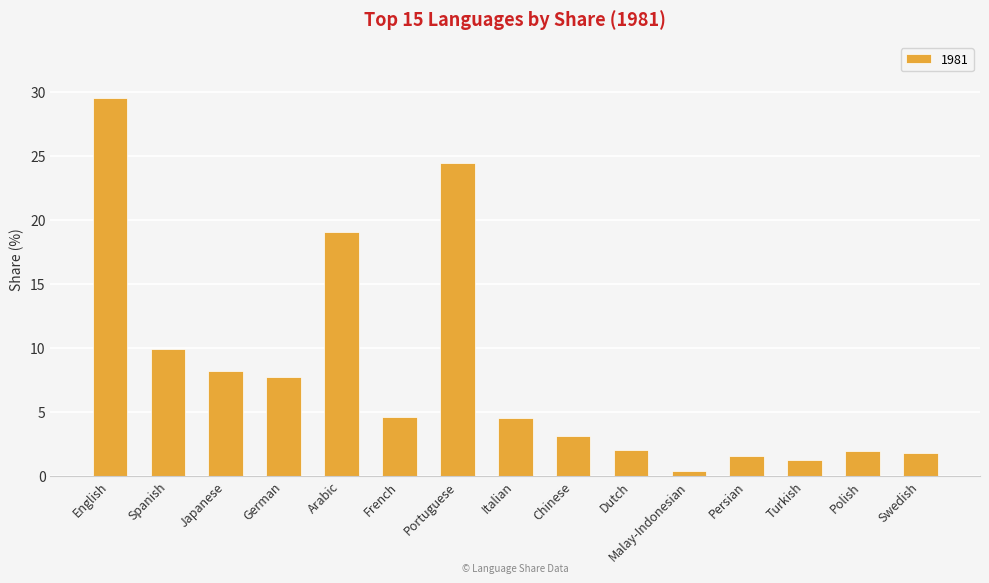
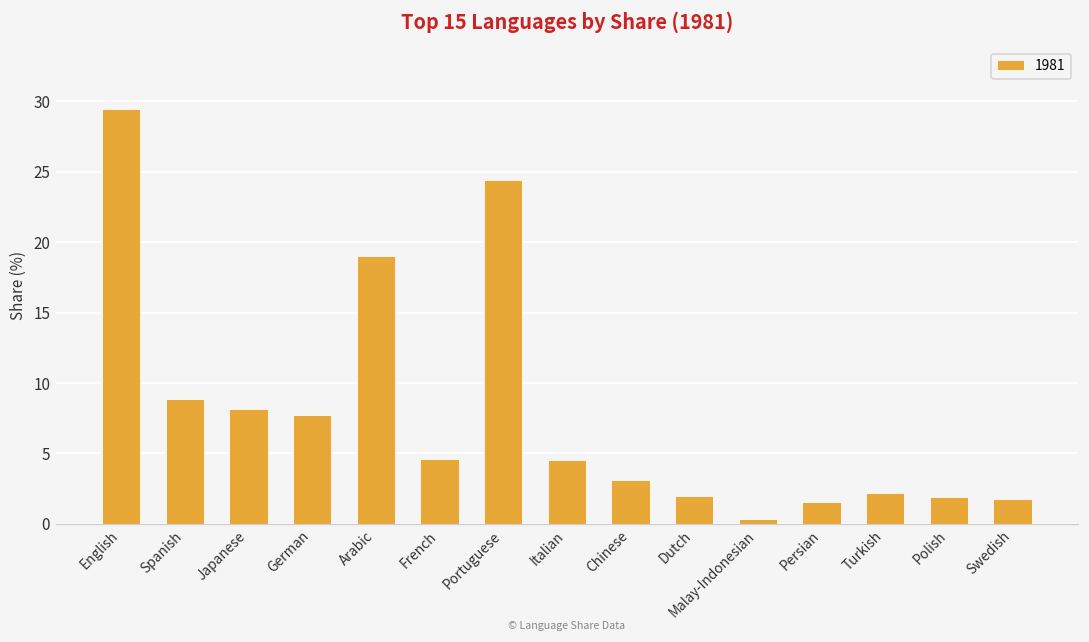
  {
    "English": 29.5,
-   "Spanish": 9.9,
+   "Spanish": 8.9,
    "Japanese": 8.1,
    "German": 7.7,
    "Arabic": 19.0,
    "French": 4.6,
    "Portuguese": 24.4,
    "Italian": 4.5,
    "Chinese": 3.1,
    "Dutch": 2.0,
    "Malay-Indonesian": 0.4,
    "Persian": 1.6,
-   "Turkish": 1.2,
+   "Turkish": 2.2,
    "Polish": 1.9,
    "Swedish": 1.8
  }
